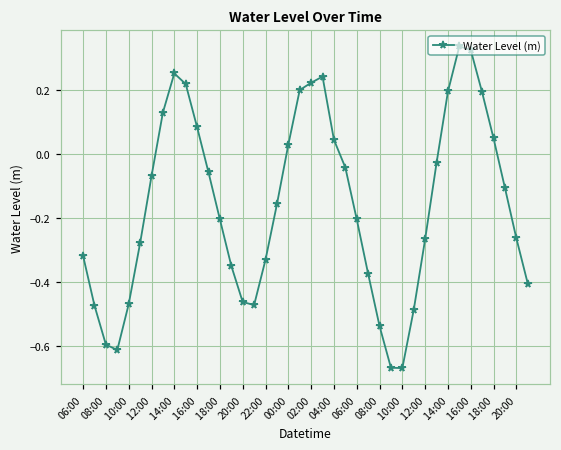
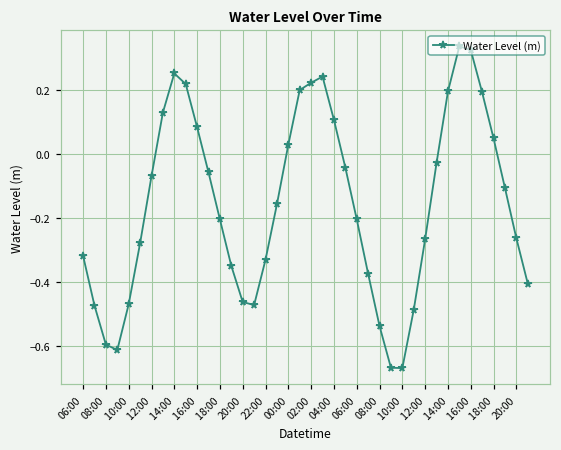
  {
    "22:00": -0.33,
    "00:00": 0.03,
    "02:00": 0.22,
-   "04:00": 0.05
+   "04:00": 0.11
  }
